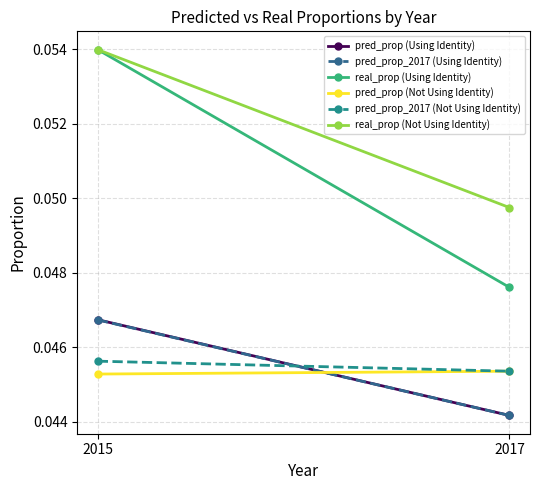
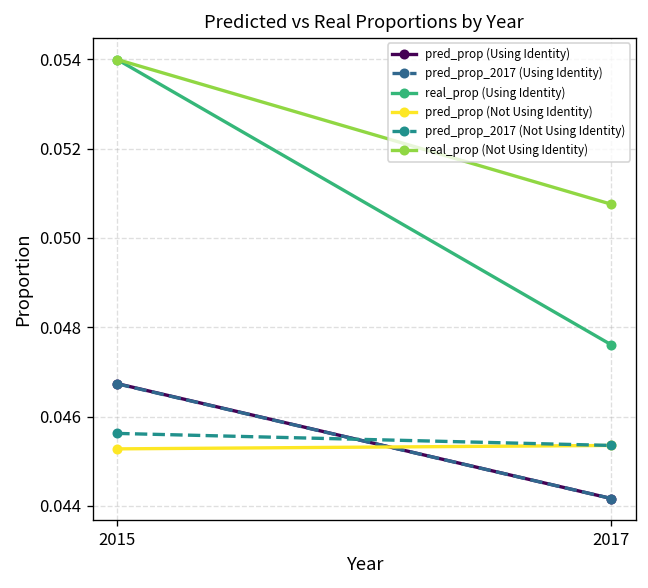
  {
    "pred_prop (Not Using Identity)": {
      "2015": 0.0453
    },
    "real_prop (Not Using Identity)": {
-     "2017": 0.0498
+     "2017": 0.0508
    }
  }
